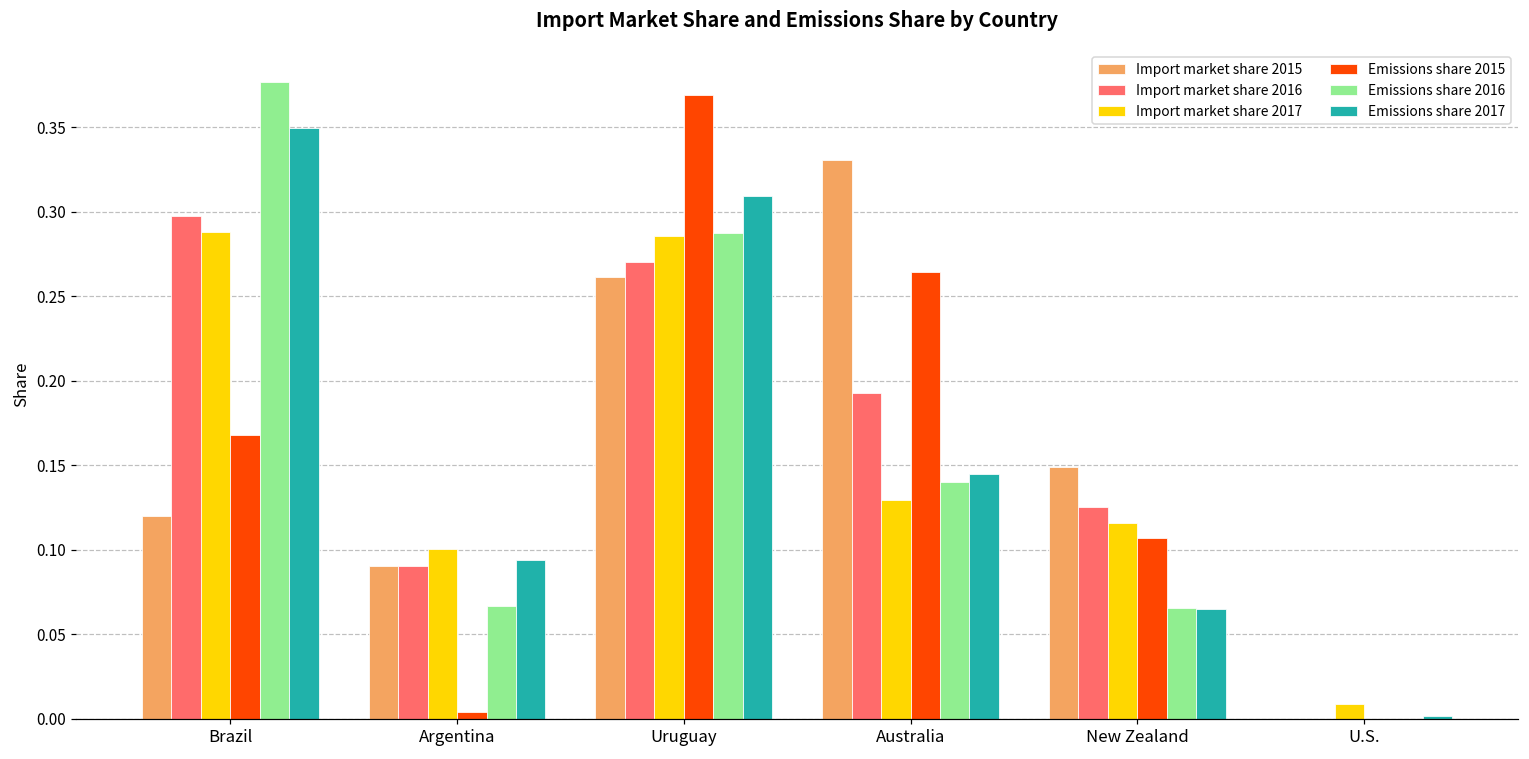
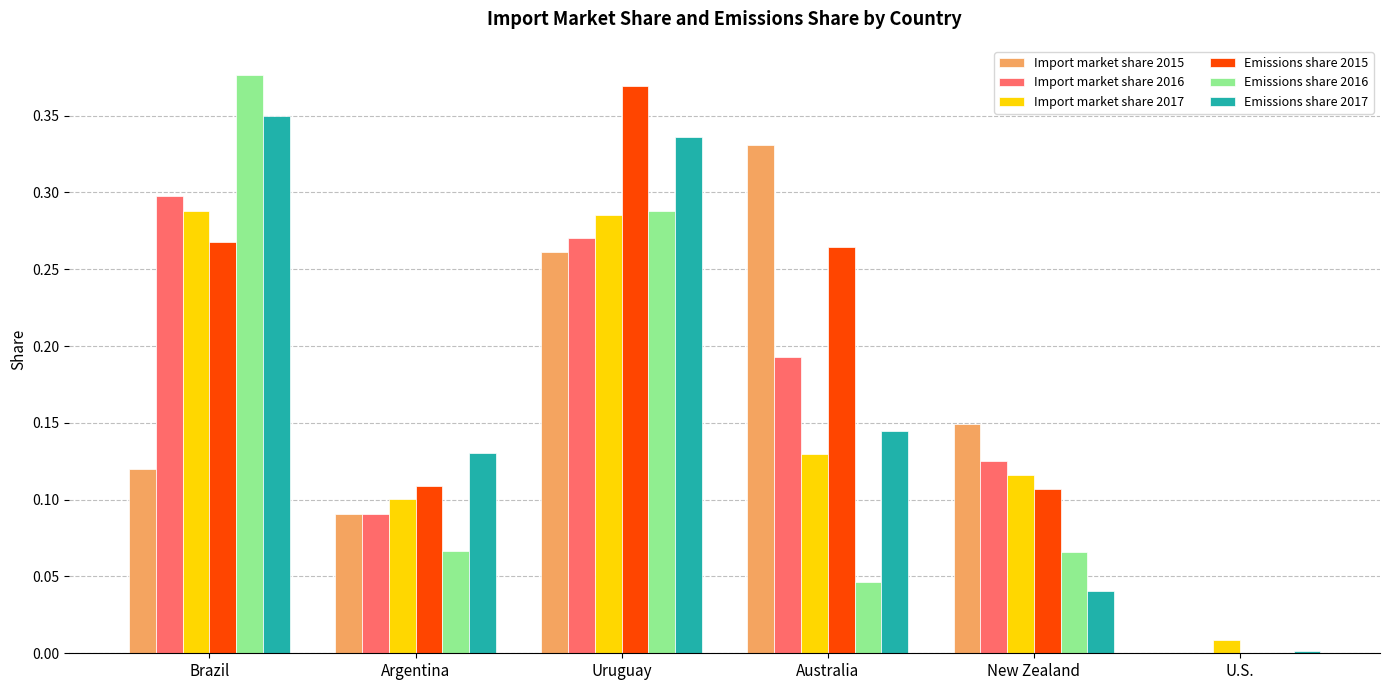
  {
    "Import market share 2017": {
      "Brazil": 0.288,
      "Argentina": 0.100,
      "Uruguay": 0.285,
      "Australia": 0.130,
      "New Zealand": 0.116,
      "U.S.": 0.009
    },
    "Emissions share 2015": {
-     "Brazil": 0.168,
-     "Argentina": 0.004,
+     "Brazil": 0.268,
+     "Argentina": 0.109,
      "Uruguay": 0.369,
      "Australia": 0.264,
      "New Zealand": 0.107
    },
    "Emissions share 2016": {
      "Brazil": 0.377,
      "Argentina": 0.067,
      "Uruguay": 0.288,
-     "Australia": 0.140,
+     "Australia": 0.046,
      "New Zealand": 0.066
    },
    "Emissions share 2017": {
      "Brazil": 0.350,
-     "Argentina": 0.094,
-     "Uruguay": 0.309,
+     "Argentina": 0.130,
+     "Uruguay": 0.336,
      "Australia": 0.144,
-     "New Zealand": 0.065
+     "New Zealand": 0.041
    }
  }
